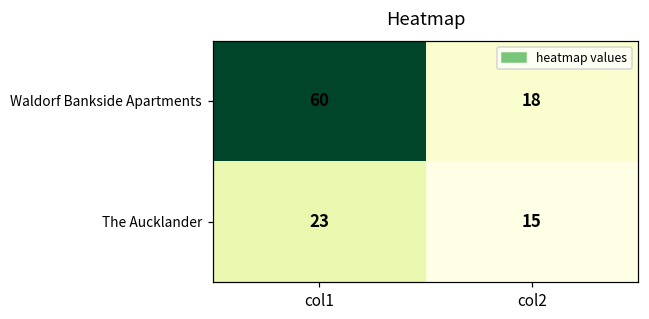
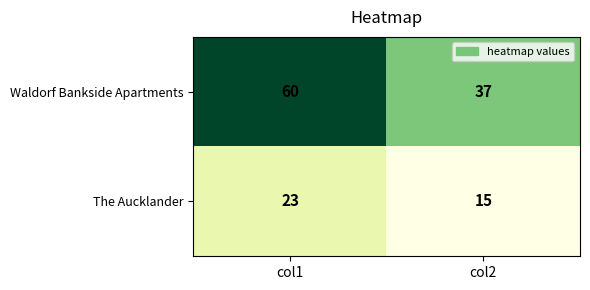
  {
    "Waldorf Bankside Apartments": {
      "col1": 60,
-     "col2": 18
+     "col2": 37
    },
    "The Aucklander": {
      "col1": 23,
      "col2": 15
    }
  }
